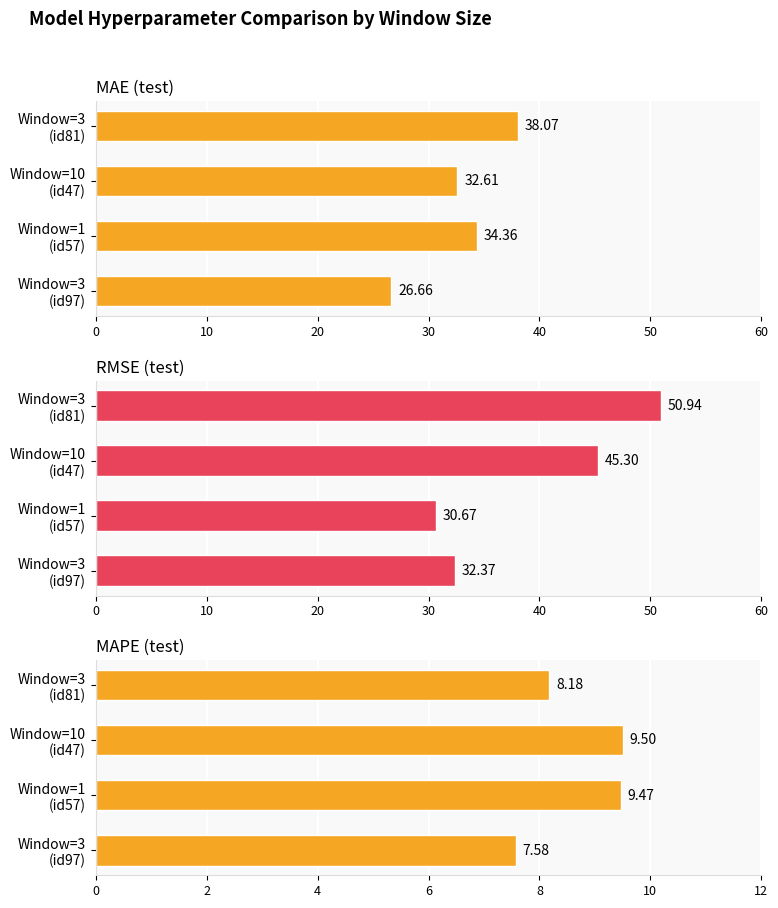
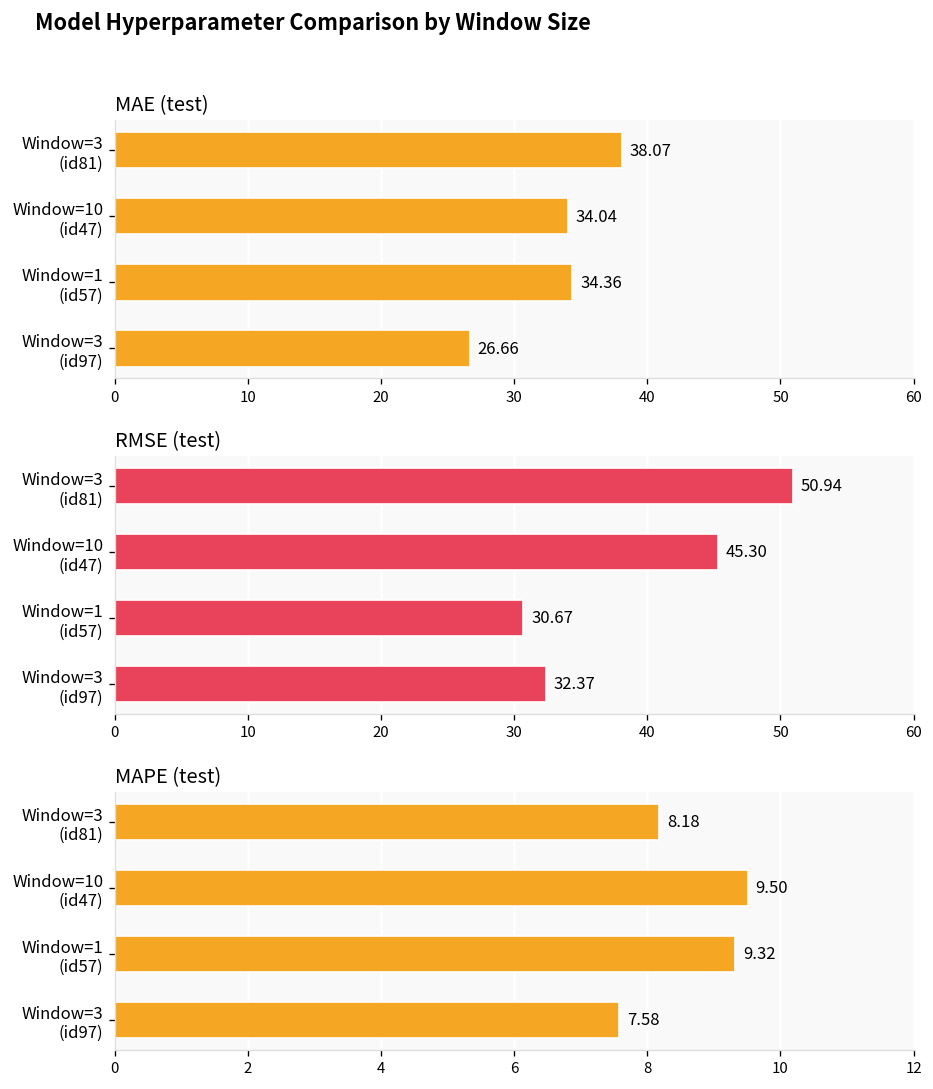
  {
    "MAE (test)": {
      "Window=3 (id81)": 38.07,
-     "Window=10 (id47)": 32.61,
+     "Window=10 (id47)": 34.04,
      "Window=1 (id57)": 34.36,
      "Window=3 (id97)": 26.66
    },
    "RMSE (test)": {
      "Window=3 (id81)": 50.94,
      "Window=10 (id47)": 45.30,
      "Window=1 (id57)": 30.67,
      "Window=3 (id97)": 32.37
    },
    "MAPE (test)": {
      "Window=3 (id81)": 8.18,
      "Window=10 (id47)": 9.50,
-     "Window=1 (id57)": 9.47,
+     "Window=1 (id57)": 9.32,
      "Window=3 (id97)": 7.58
    }
  }
